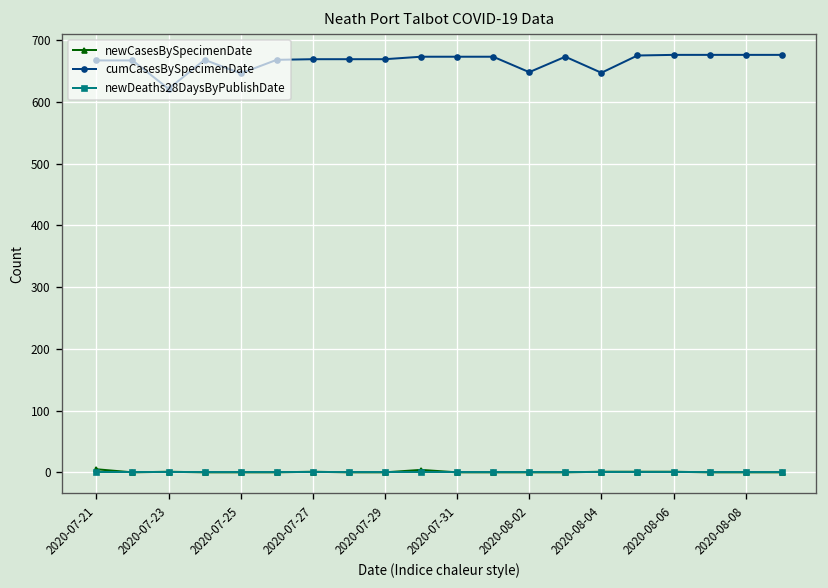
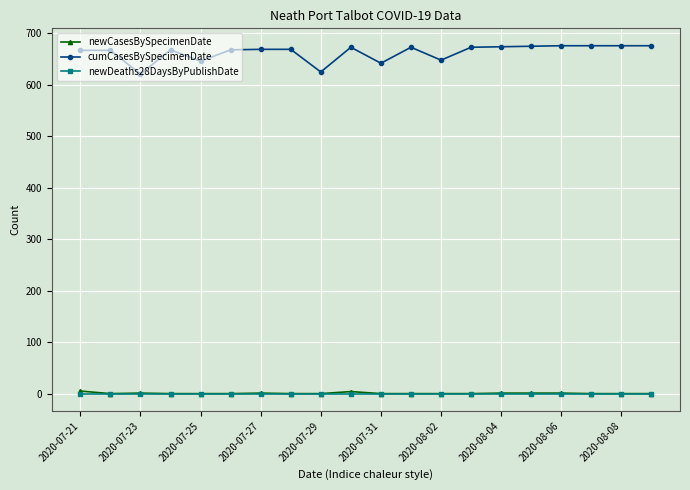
  {
    "cumCasesBySpecimenDate": {
      "2020-07-27": 670,
-     "2020-07-29": 670,
-     "2020-07-31": 670,
+     "2020-07-29": 630,
+     "2020-07-31": 640,
      "2020-08-02": 650,
-     "2020-08-04": 650,
+     "2020-08-04": 670,
      "2020-08-06": 680,
      "2020-08-08": 680
    }
  }
